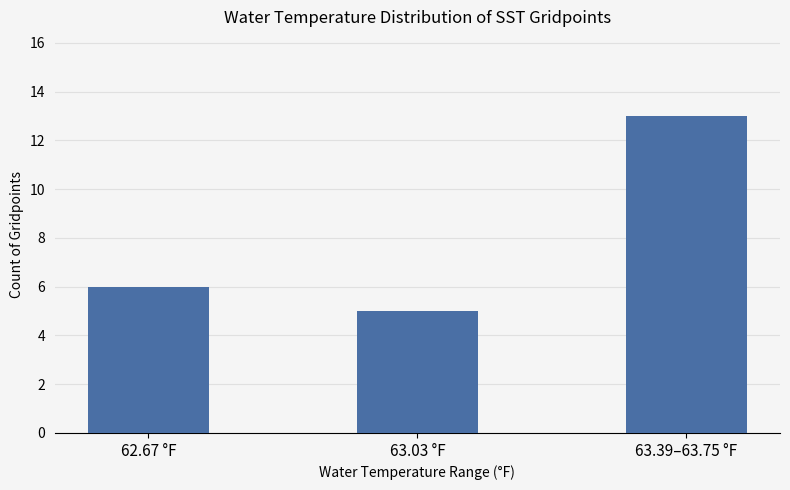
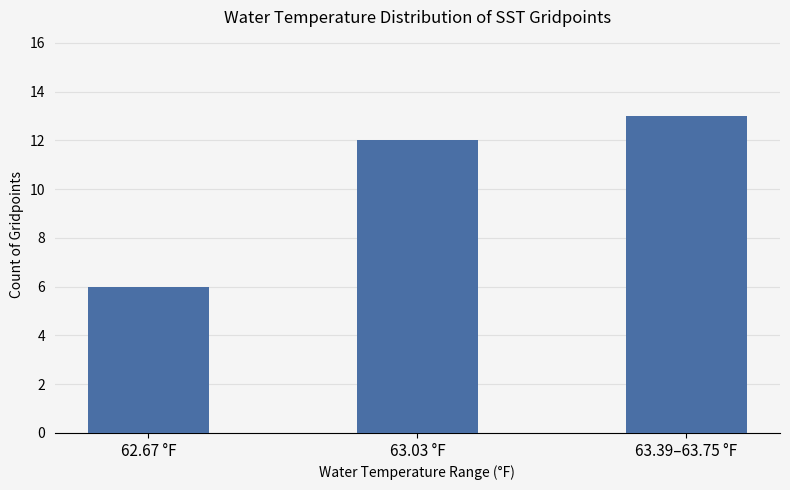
  {
    "62.67 °F": 6,
-   "63.03 °F": 5,
+   "63.03 °F": 12,
    "63.39–63.75 °F": 13
  }
